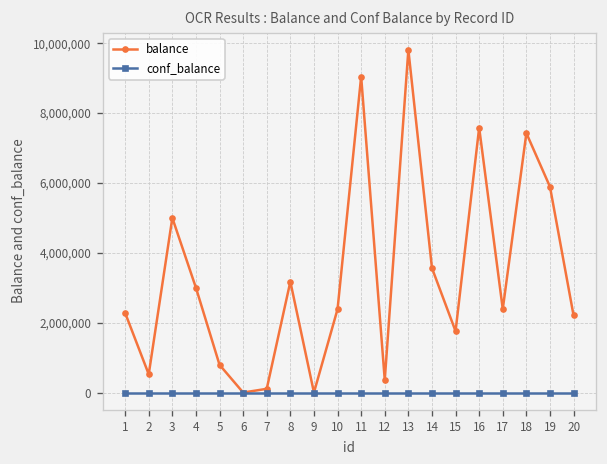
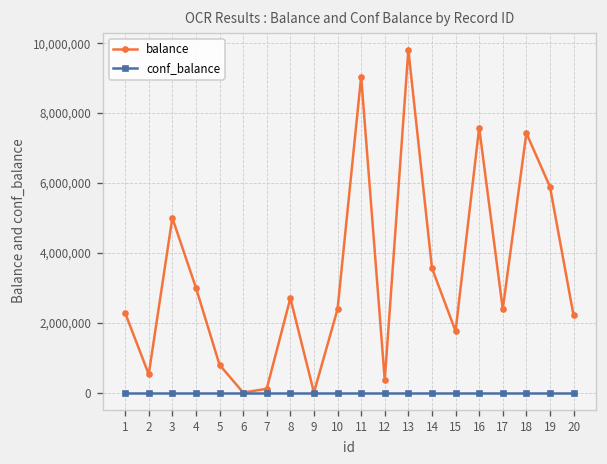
  {
    "balance": {
      "1": "2,300,000",
      "2": "500,000",
      "3": "5,000,000",
      "4": "3,000,000",
      "5": "800,000",
      "7": "100,000",
-     "8": "3,200,000",
+     "8": "2,700,000",
      "10": "2,400,000",
      "11": "9,000,000",
      "12": "400,000",
      "13": "9,800,000",
      "14": "3,600,000",
      "15": "1,800,000",
      "16": "7,600,000",
      "17": "2,400,000",
      "18": "7,400,000",
      "19": "5,900,000",
      "20": "2,200,000"
    },
    "conf_balance": {
      "1": "0",
      "2": "0",
      "3": "0",
      "4": "0",
      "5": "0",
      "7": "0",
      "8": "0",
      "10": "0",
      "11": "0",
      "12": "0",
      "13": "0",
      "14": "0",
      "15": "0",
      "16": "0",
      "17": "0",
      "18": "0",
      "19": "0",
      "20": "0"
    }
  }
